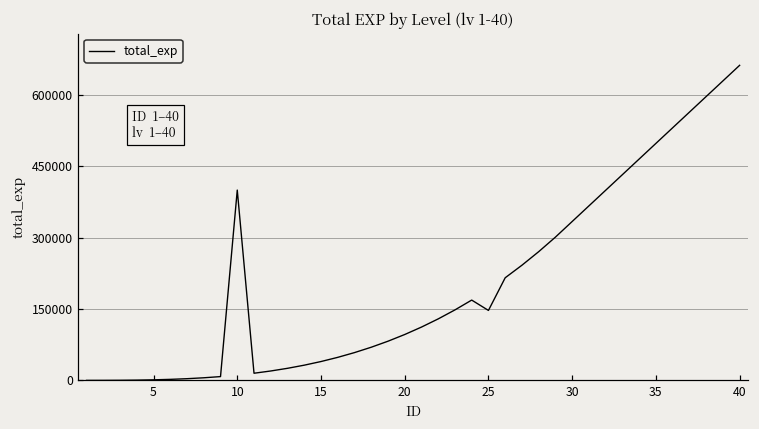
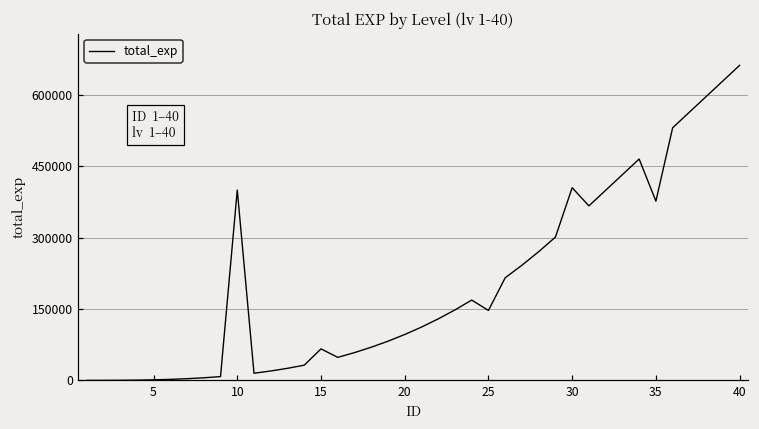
  {
    "5": 0,
    "10": 400000,
-   "15": 40000,
+   "15": 70000,
    "20": 100000,
    "25": 150000,
-   "30": 330000,
-   "35": 500000,
+   "30": 400000,
+   "35": 380000,
    "40": 660000
  }
